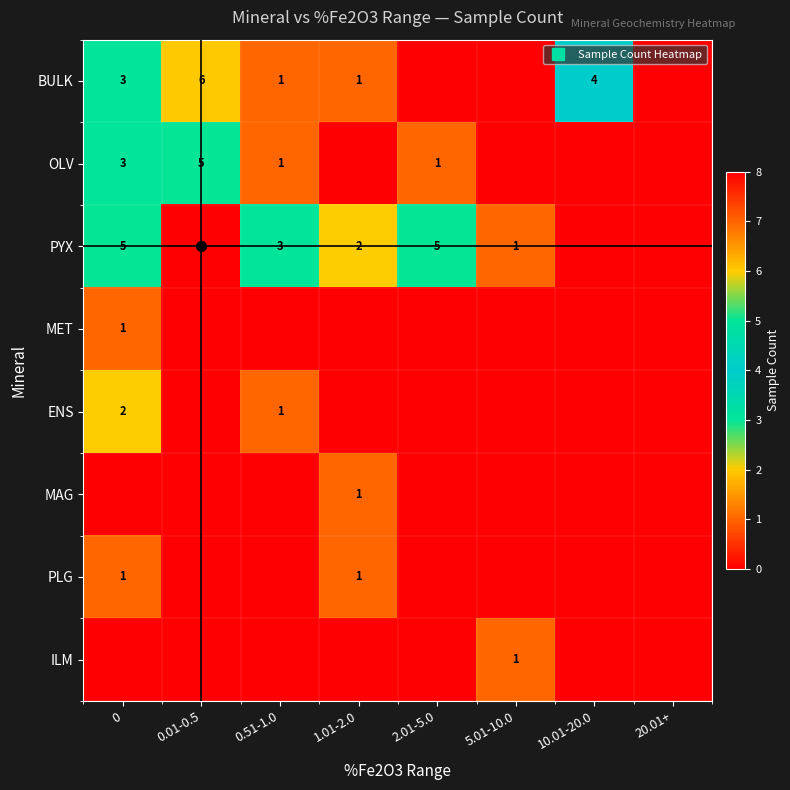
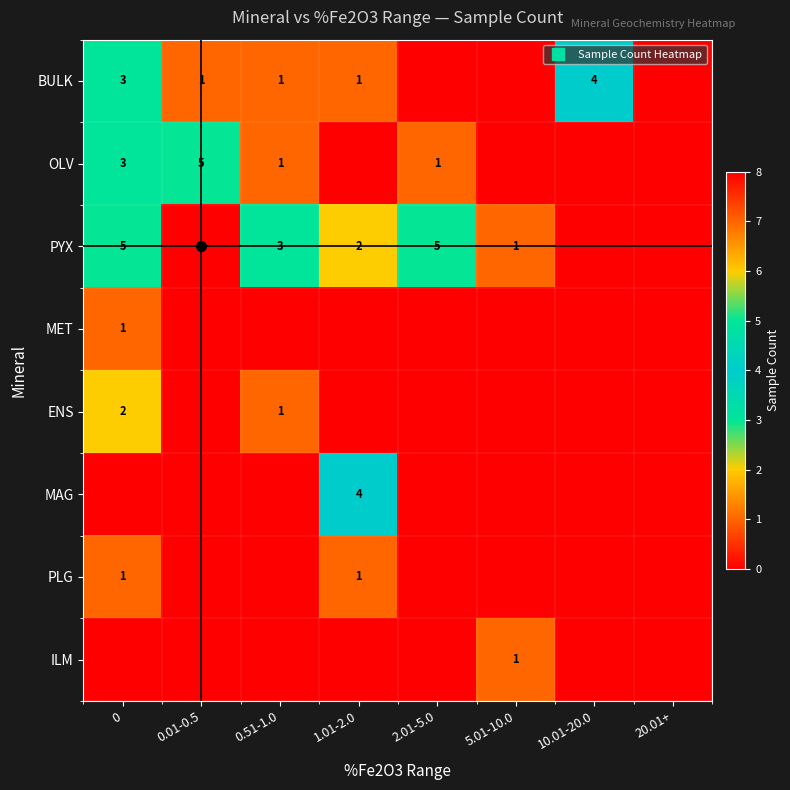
  {
    "BULK": {
      "0": 3,
-     "0.01-0.5": 6,
+     "0.01-0.5": 1,
      "0.51-1.0": 1,
      "1.01-2.0": 1,
      "10.01-20.0": 4
    },
    "OLV": {
      "0": 3,
      "0.01-0.5": 5,
      "0.51-1.0": 1,
      "2.01-5.0": 1
    },
    "PYX": {
      "0": 5,
      "0.51-1.0": 3,
      "1.01-2.0": 2,
      "2.01-5.0": 5,
      "5.01-10.0": 1
    },
    "MET": {
      "0": 1
    },
    "ENS": {
      "0": 2,
      "0.51-1.0": 1
    },
    "MAG": {
-     "1.01-2.0": 1
+     "1.01-2.0": 4
    },
    "PLG": {
      "0": 1,
      "1.01-2.0": 1
    },
    "ILM": {
      "5.01-10.0": 1
    }
  }
